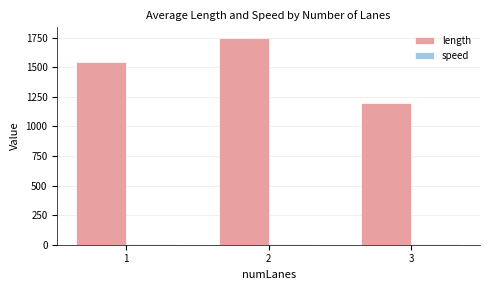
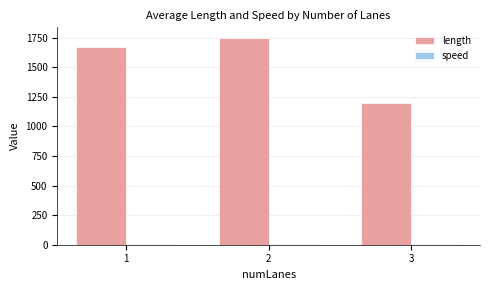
  {
    "length": {
-     "1": 1550,
+     "1": 1670,
      "2": 1750,
      "3": 1200
    }
  }
